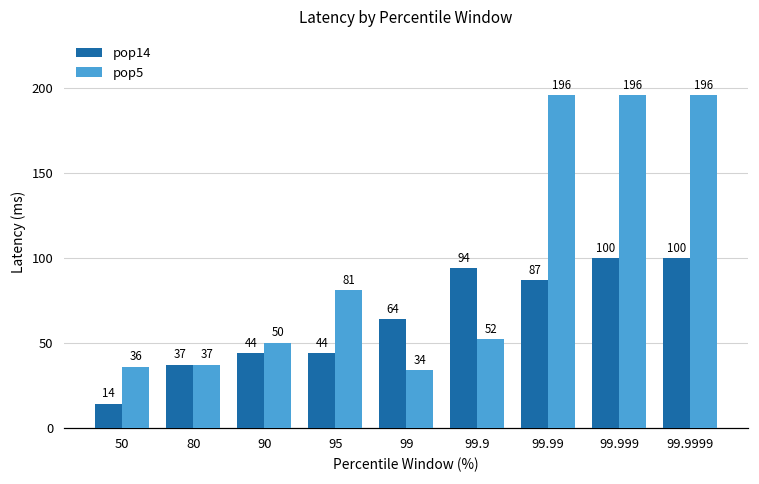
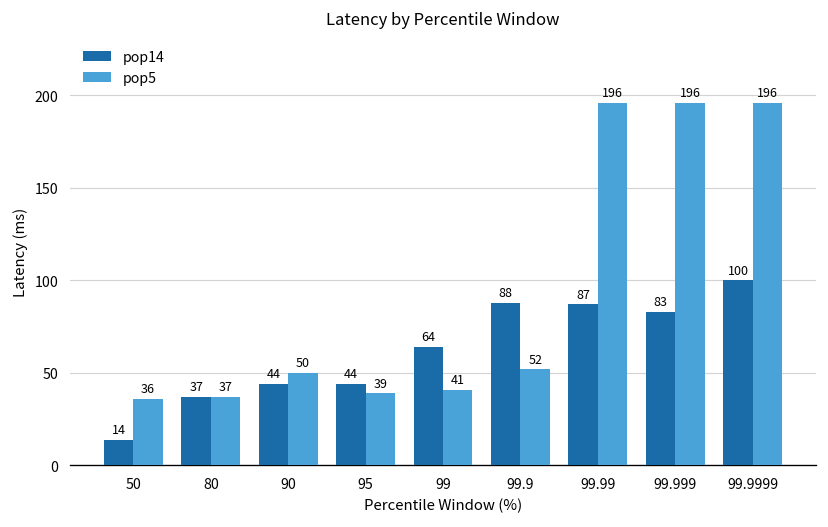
  {
    "pop14": {
      "50": 14,
      "80": 37,
      "90": 44,
      "95": 44,
      "99": 64,
-     "99.9": 94,
+     "99.9": 88,
      "99.99": 87,
-     "99.999": 100,
+     "99.999": 83,
      "99.9999": 100
    },
    "pop5": {
      "50": 36,
      "80": 37,
      "90": 50,
-     "95": 81,
-     "99": 34,
+     "95": 39,
+     "99": 41,
      "99.9": 52,
      "99.99": 196,
      "99.999": 196,
      "99.9999": 196
    }
  }
